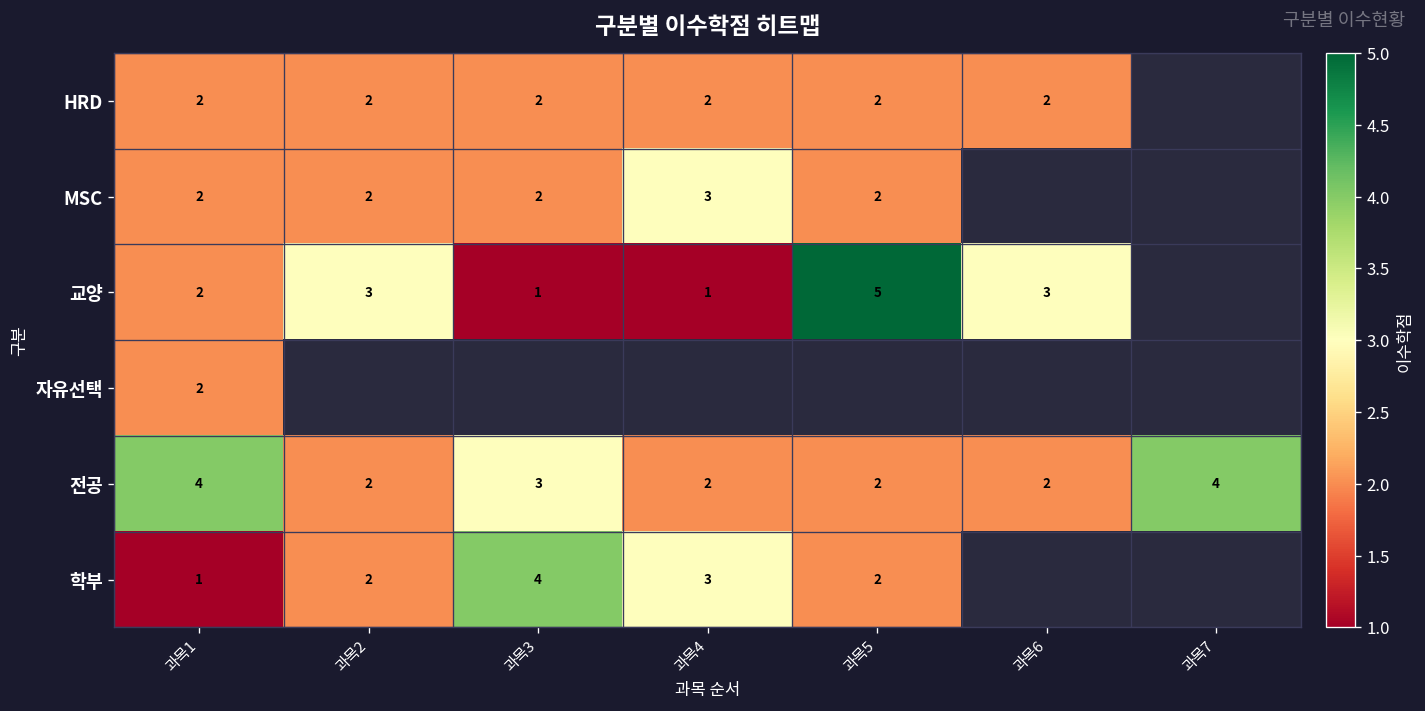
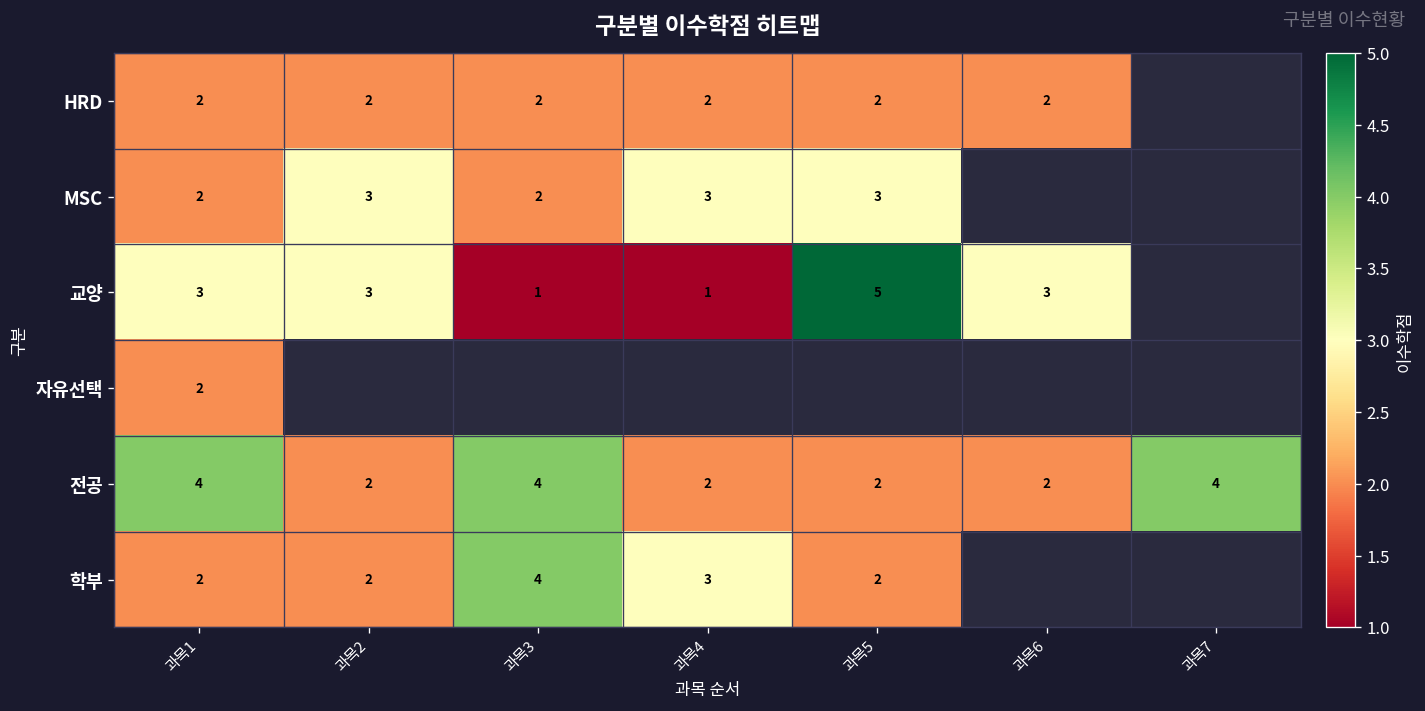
  {
    "HRD": {
      "과목1": 2,
      "과목2": 2,
      "과목3": 2,
      "과목4": 2,
      "과목5": 2,
      "과목6": 2
    },
    "MSC": {
      "과목1": 2,
-     "과목2": 2,
+     "과목2": 3,
      "과목3": 2,
      "과목4": 3,
-     "과목5": 2
+     "과목5": 3
    },
    "교양": {
-     "과목1": 2,
+     "과목1": 3,
      "과목2": 3,
      "과목3": 1,
      "과목4": 1,
      "과목5": 5,
      "과목6": 3
    },
    "자유선택": {
      "과목1": 2
    },
    "전공": {
      "과목1": 4,
      "과목2": 2,
-     "과목3": 3,
+     "과목3": 4,
      "과목4": 2,
      "과목5": 2,
      "과목6": 2,
      "과목7": 4
    },
    "학부": {
-     "과목1": 1,
+     "과목1": 2,
      "과목2": 2,
      "과목3": 4,
      "과목4": 3,
      "과목5": 2
    }
  }
